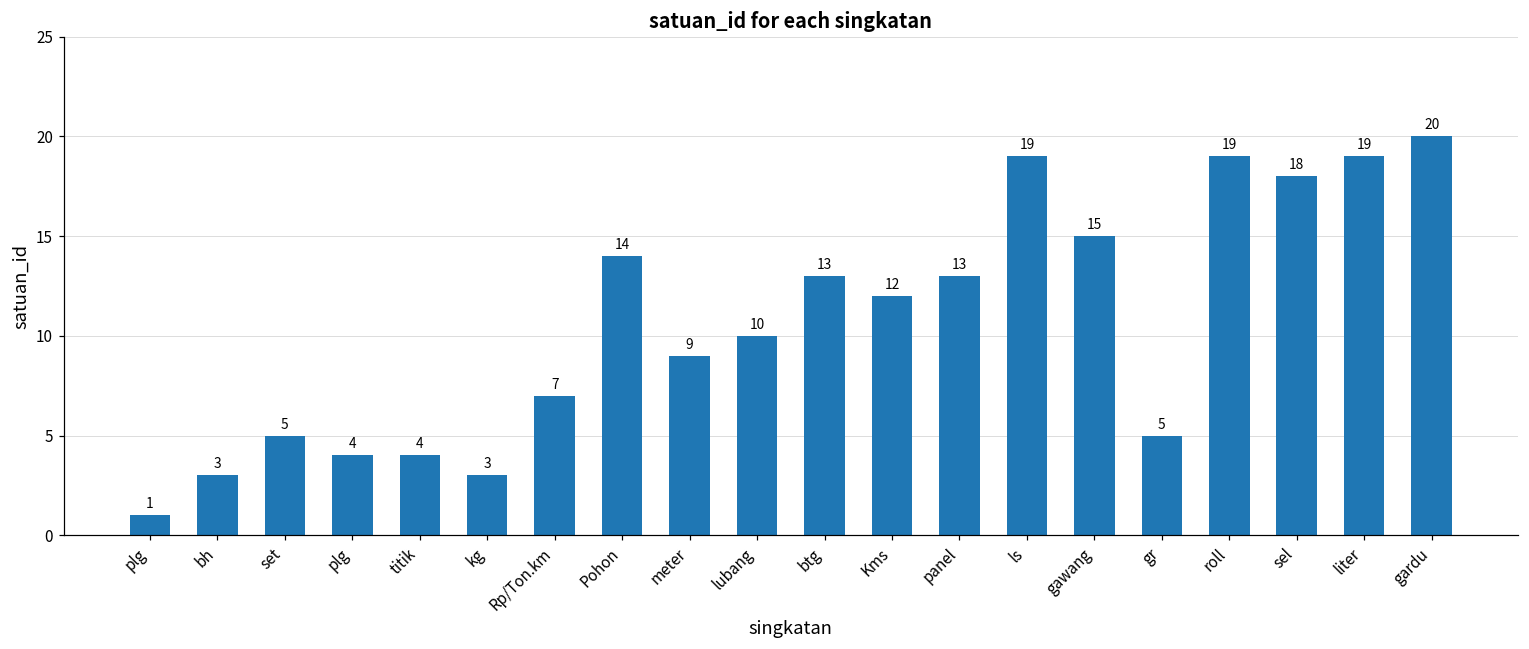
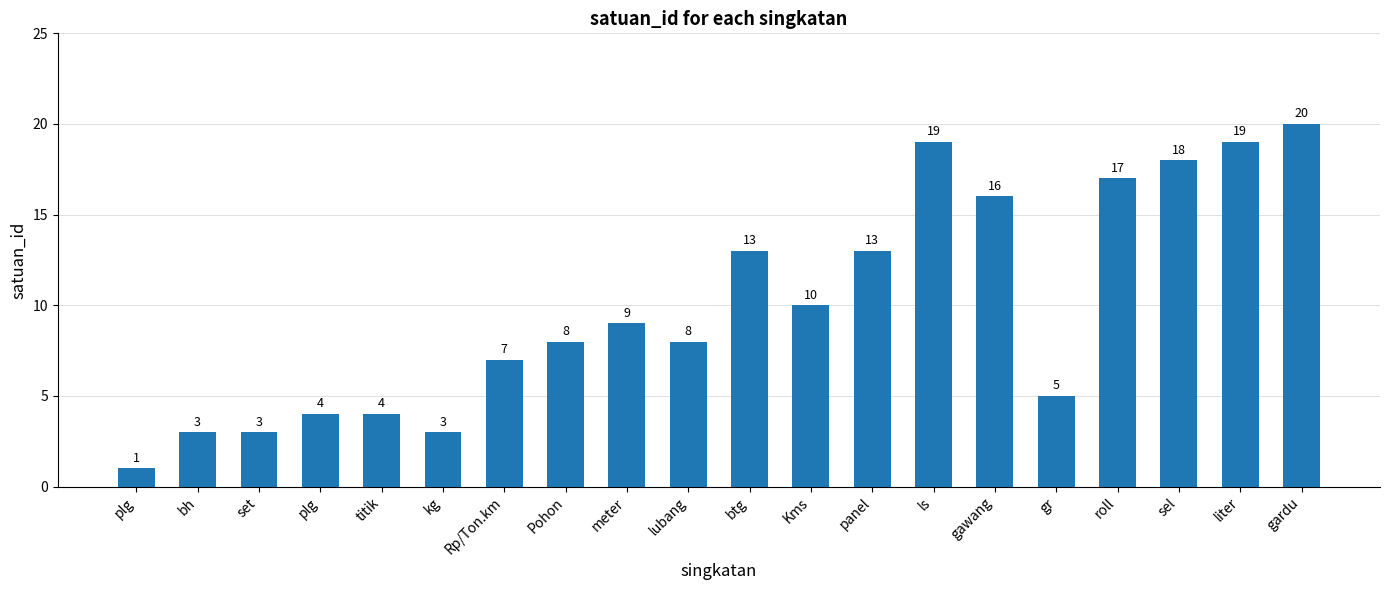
  {
    "bh": 3,
-   "set": 5,
+   "set": 3,
    "titik": 4,
    "kg": 3,
    "Rp/Ton.km": 7,
-   "Pohon": 14,
+   "Pohon": 8,
    "meter": 9,
-   "lubang": 10,
+   "lubang": 8,
    "btg": 13,
-   "Kms": 12,
+   "Kms": 10,
    "panel": 13,
    "ls": 19,
-   "gawang": 15,
+   "gawang": 16,
    "gr": 5,
-   "roll": 19,
+   "roll": 17,
    "sel": 18,
    "liter": 19,
    "gardu": 20
  }
